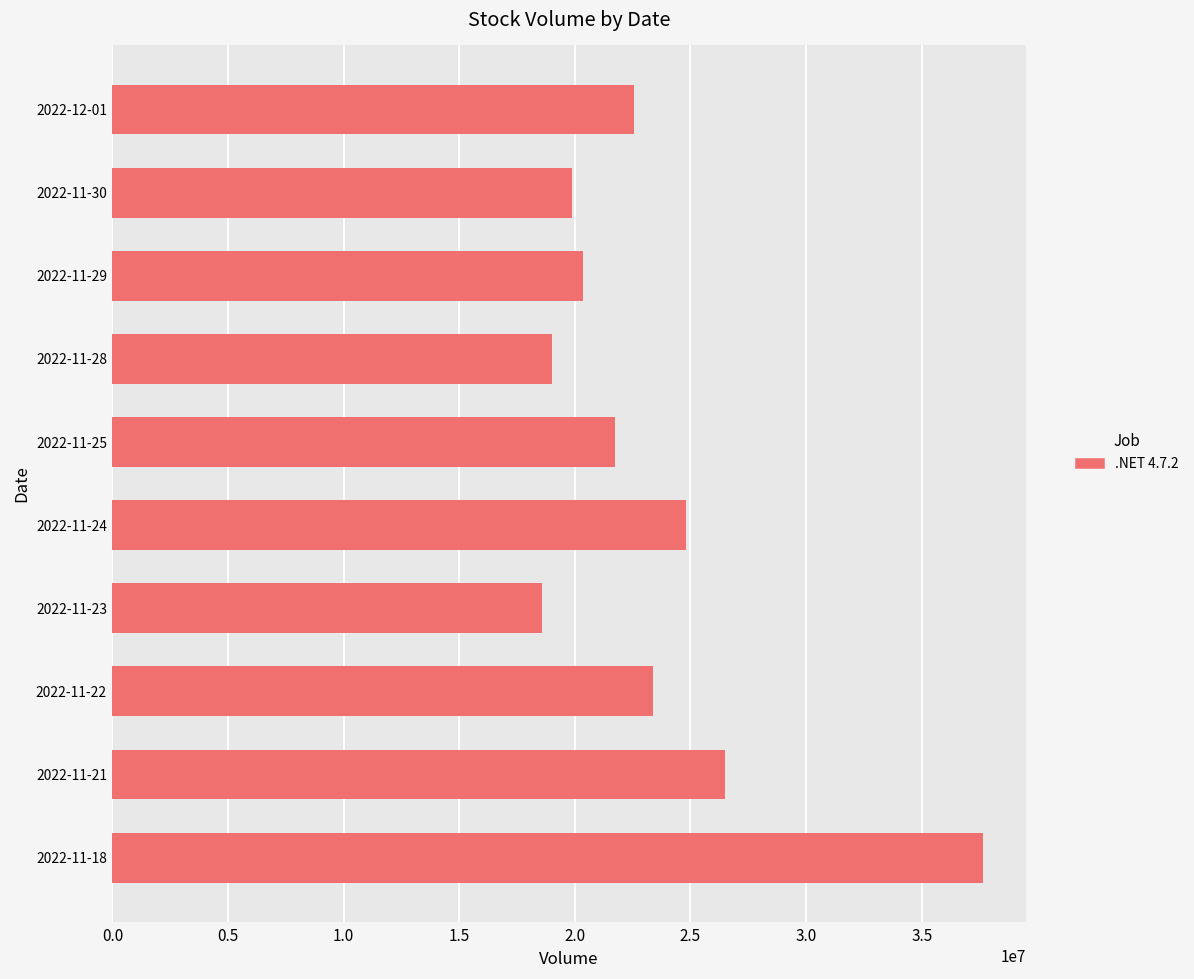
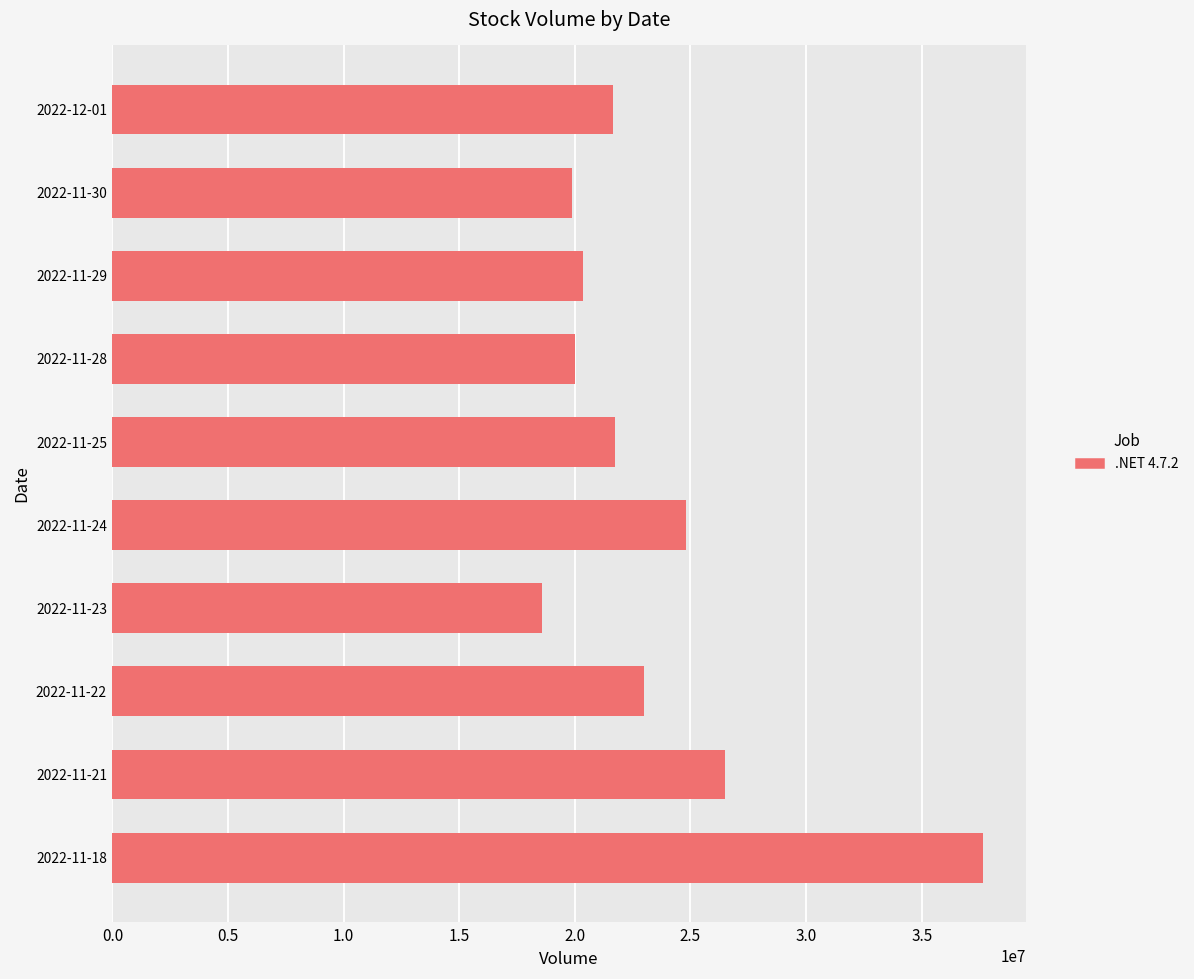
  {
-   "2022-12-01": 22600000,
+   "2022-12-01": 21600000,
    "2022-11-30": 19900000,
    "2022-11-29": 20400000,
-   "2022-11-28": 19000000,
+   "2022-11-28": 20000000,
    "2022-11-25": 21700000,
    "2022-11-24": 24800000,
    "2022-11-23": 18600000,
-   "2022-11-22": 23400000,
+   "2022-11-22": 23000000,
    "2022-11-21": 26500000,
    "2022-11-18": 37600000
  }
